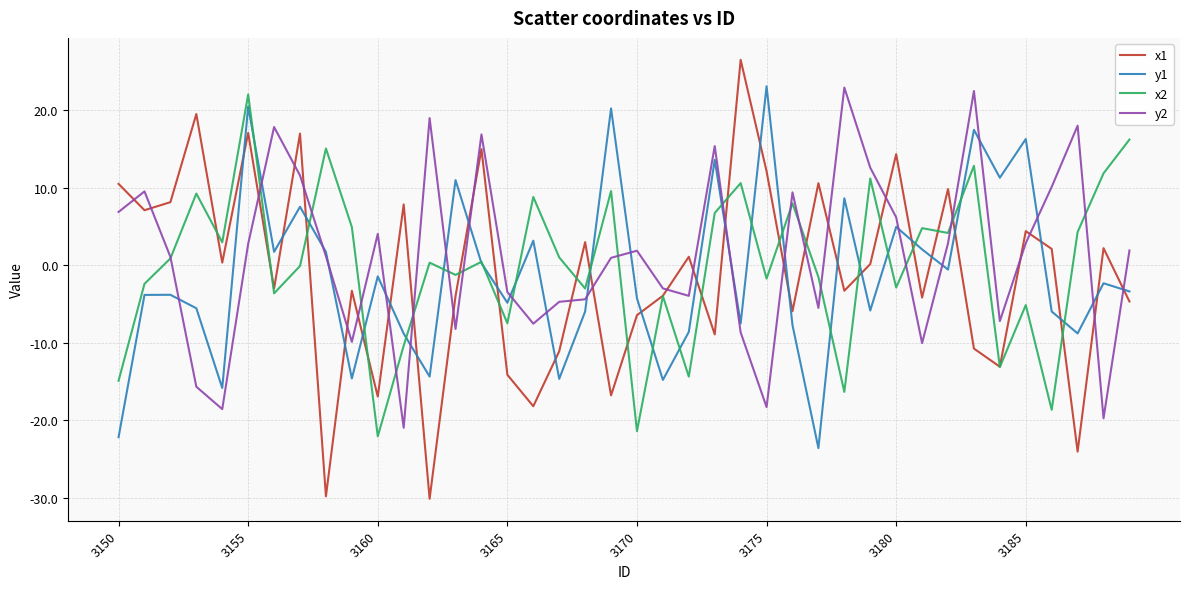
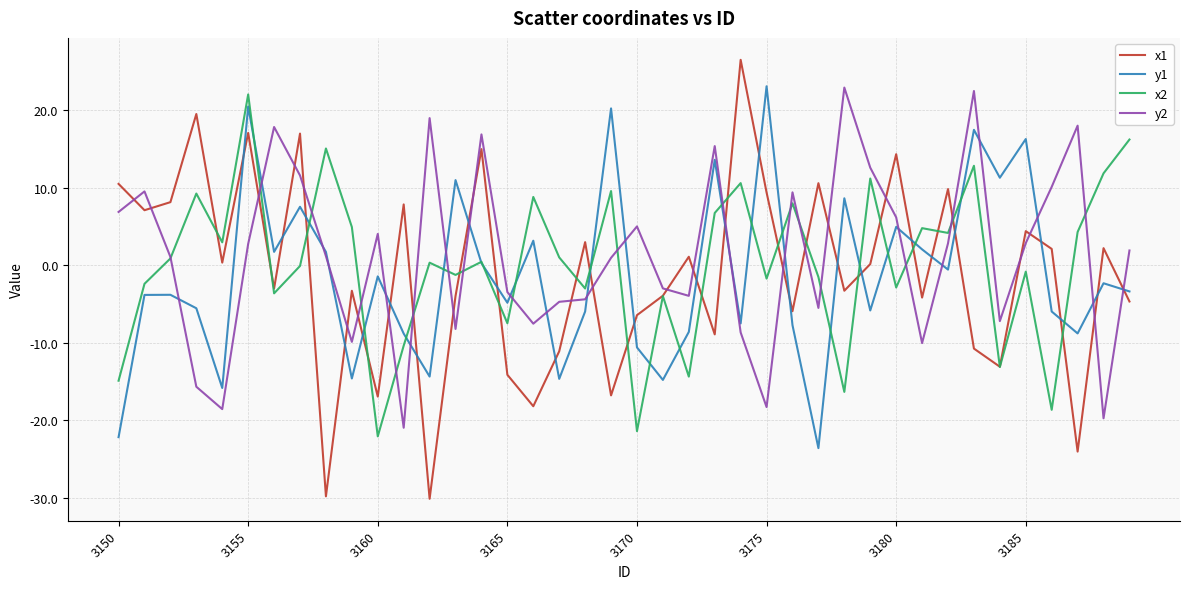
  {
    "x1": {
      "3150": 10,
      "3155": 17,
      "3160": -17,
      "3165": -14,
      "3170": -6,
-     "3175": 12,
+     "3175": 9,
      "3180": 14,
      "3185": 4
    },
    "y1": {
      "3150": -22,
      "3155": 20,
      "3160": -1,
      "3165": -5,
-     "3170": -4,
+     "3170": -11,
      "3175": 23,
      "3180": 5,
      "3185": 16
    },
    "x2": {
      "3150": -15,
      "3155": 22,
      "3160": -22,
      "3165": -7,
      "3170": -21,
      "3175": -2,
      "3180": -3,
-     "3185": -5
+     "3185": -1
    },
    "y2": {
      "3150": 7,
      "3155": 3,
      "3160": 4,
      "3165": -3,
-     "3170": 2,
+     "3170": 5,
      "3175": -18,
      "3180": 6,
      "3185": 3
    }
  }
